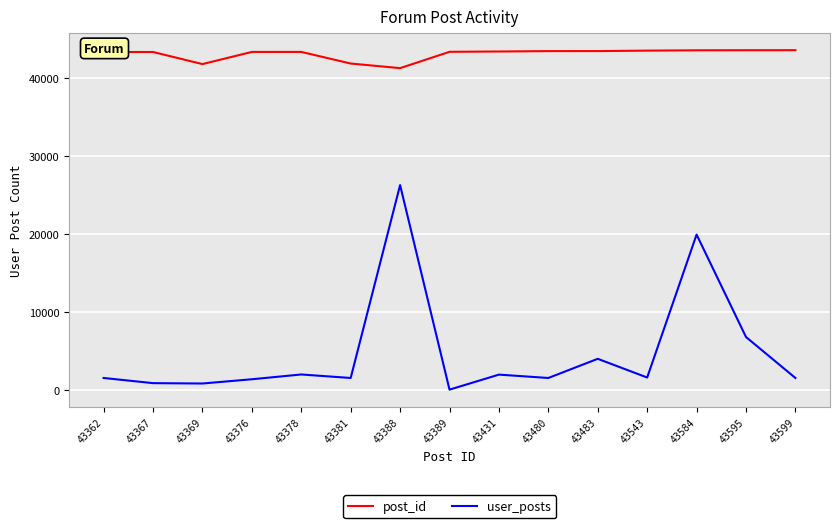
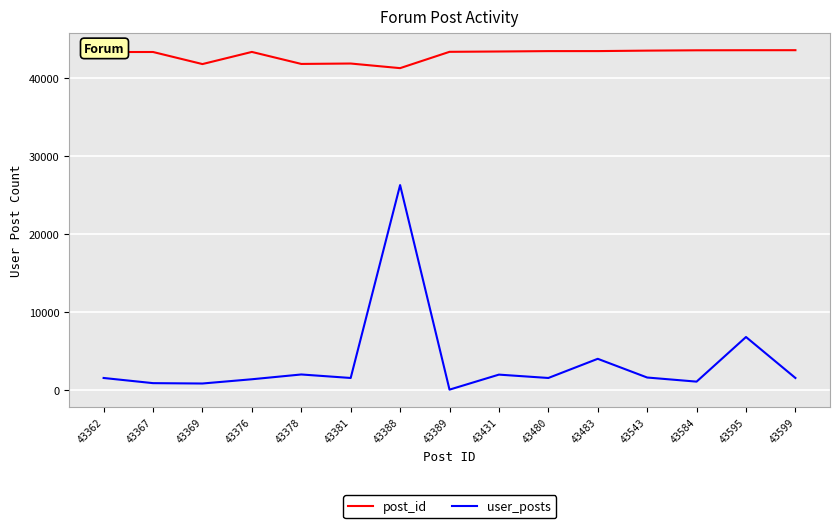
  {
    "post_id": {
      "43367": 43000,
      "43369": 42000,
      "43376": 43000,
-     "43378": 43000,
+     "43378": 42000,
      "43381": 42000,
      "43388": 41000,
      "43389": 43000,
      "43431": 43000,
      "43480": 43000,
      "43483": 43000,
      "43543": 44000,
      "43584": 44000,
      "43595": 44000,
      "43599": 44000
    },
    "user_posts": {
      "43362": 1000,
      "43367": 1000,
      "43369": 1000,
      "43376": 1000,
      "43378": 2000,
      "43381": 1000,
      "43388": 26000,
      "43389": 0,
      "43431": 2000,
      "43480": 1000,
      "43483": 4000,
      "43543": 2000,
-     "43584": 20000,
+     "43584": 1000,
      "43595": 7000,
      "43599": 1000
    }
  }
